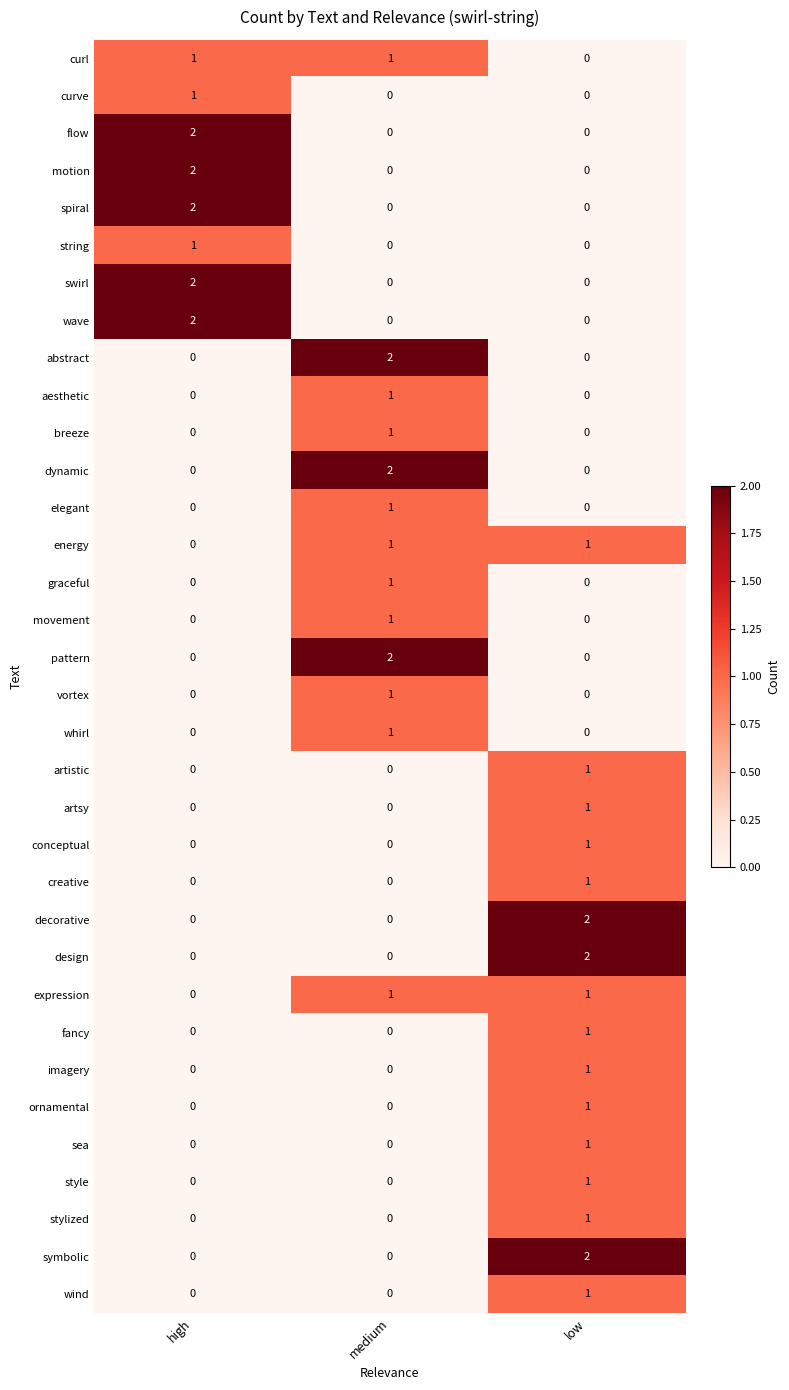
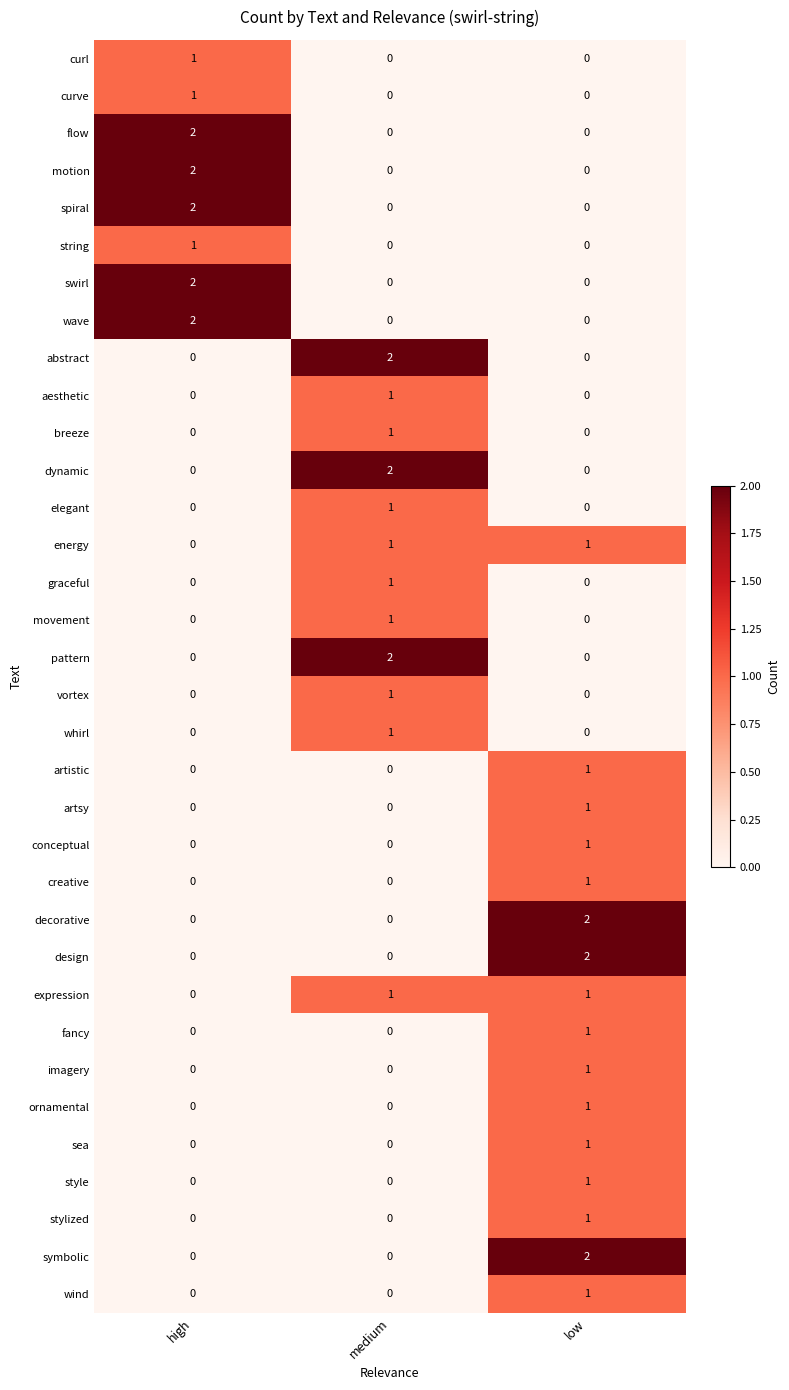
  {
    "curl": {
      "high": 1,
-     "medium": 1,
+     "medium": 0,
      "low": 0
    },
    "curve": {
      "high": 1,
      "medium": 0,
      "low": 0
    },
    "flow": {
      "high": 2,
      "medium": 0,
      "low": 0
    },
    "motion": {
      "high": 2,
      "medium": 0,
      "low": 0
    },
    "spiral": {
      "high": 2,
      "medium": 0,
      "low": 0
    },
    "string": {
      "high": 1,
      "medium": 0,
      "low": 0
    },
    "swirl": {
      "high": 2,
      "medium": 0,
      "low": 0
    },
    "wave": {
      "high": 2,
      "medium": 0,
      "low": 0
    },
    "abstract": {
      "high": 0,
      "medium": 2,
      "low": 0
    },
    "aesthetic": {
      "high": 0,
      "medium": 1,
      "low": 0
    },
    "breeze": {
      "high": 0,
      "medium": 1,
      "low": 0
    },
    "dynamic": {
      "high": 0,
      "medium": 2,
      "low": 0
    },
    "elegant": {
      "high": 0,
      "medium": 1,
      "low": 0
    },
    "energy": {
      "high": 0,
      "medium": 1,
      "low": 1
    },
    "graceful": {
      "high": 0,
      "medium": 1,
      "low": 0
    },
    "movement": {
      "high": 0,
      "medium": 1,
      "low": 0
    },
    "pattern": {
      "high": 0,
      "medium": 2,
      "low": 0
    },
    "vortex": {
      "high": 0,
      "medium": 1,
      "low": 0
    },
    "whirl": {
      "high": 0,
      "medium": 1,
      "low": 0
    },
    "artistic": {
      "high": 0,
      "medium": 0,
      "low": 1
    },
    "artsy": {
      "high": 0,
      "medium": 0,
      "low": 1
    },
    "conceptual": {
      "high": 0,
      "medium": 0,
      "low": 1
    },
    "creative": {
      "high": 0,
      "medium": 0,
      "low": 1
    },
    "decorative": {
      "high": 0,
      "medium": 0,
      "low": 2
    },
    "design": {
      "high": 0,
      "medium": 0,
      "low": 2
    },
    "expression": {
      "high": 0,
      "medium": 1,
      "low": 1
    },
    "fancy": {
      "high": 0,
      "medium": 0,
      "low": 1
    },
    "imagery": {
      "high": 0,
      "medium": 0,
      "low": 1
    },
    "ornamental": {
      "high": 0,
      "medium": 0,
      "low": 1
    },
    "sea": {
      "high": 0,
      "medium": 0,
      "low": 1
    },
    "style": {
      "high": 0,
      "medium": 0,
      "low": 1
    },
    "stylized": {
      "high": 0,
      "medium": 0,
      "low": 1
    },
    "symbolic": {
      "high": 0,
      "medium": 0,
      "low": 2
    },
    "wind": {
      "high": 0,
      "medium": 0,
      "low": 1
    }
  }
